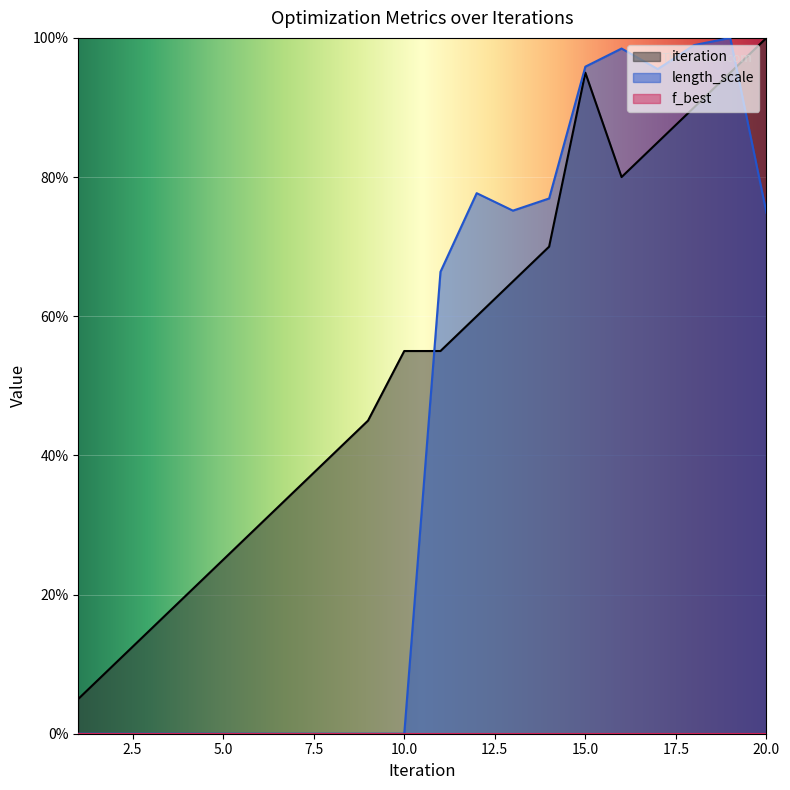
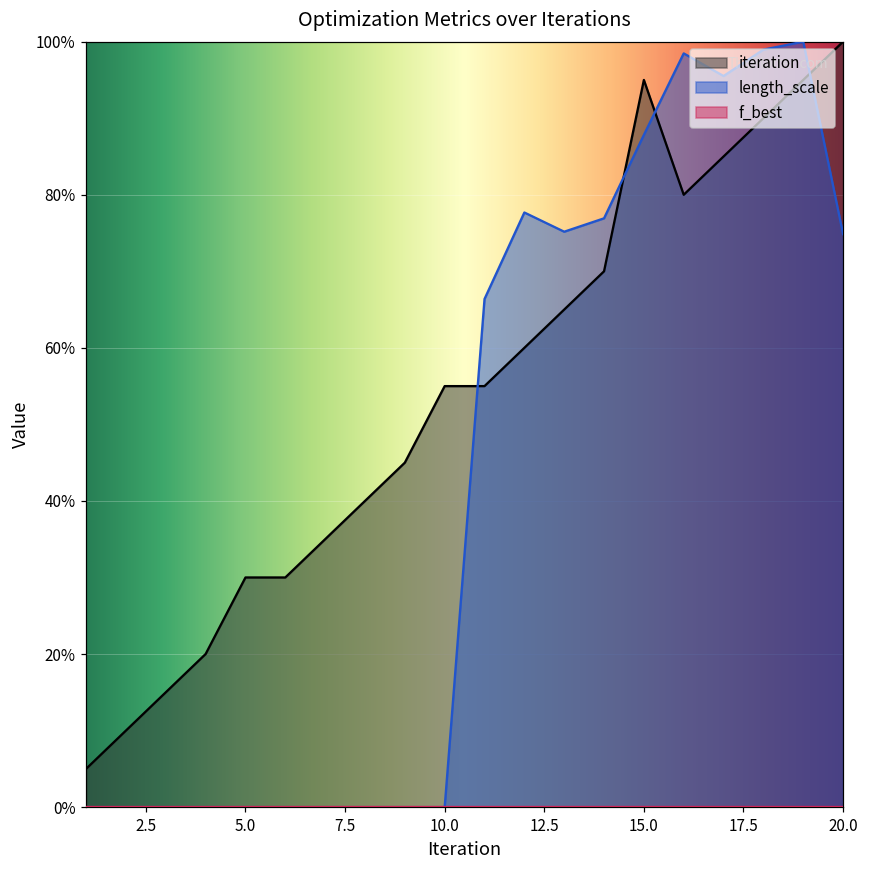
  {
    "iteration": {
-     "5.0": "25%",
+     "5.0": "30%",
      "10.0": "55%",
      "15.0": "95%",
      "20.0": "100%"
    },
    "length_scale": {
-     "15.0": "96%",
+     "15.0": "88%",
      "20.0": "75%"
    },
    "f_best": {
      "15.0": "0%",
      "20.0": "0%"
    }
  }
